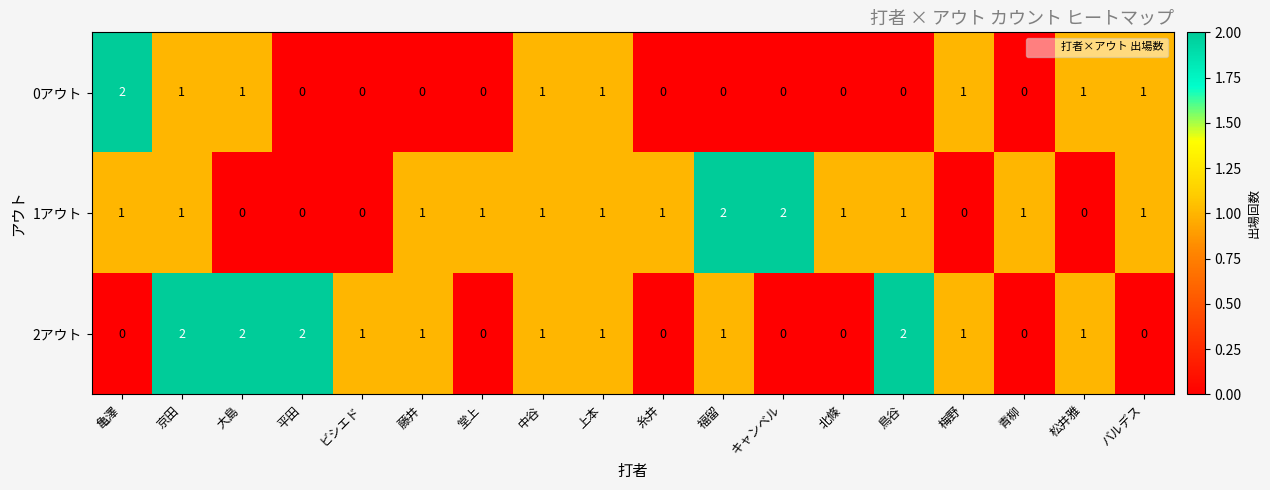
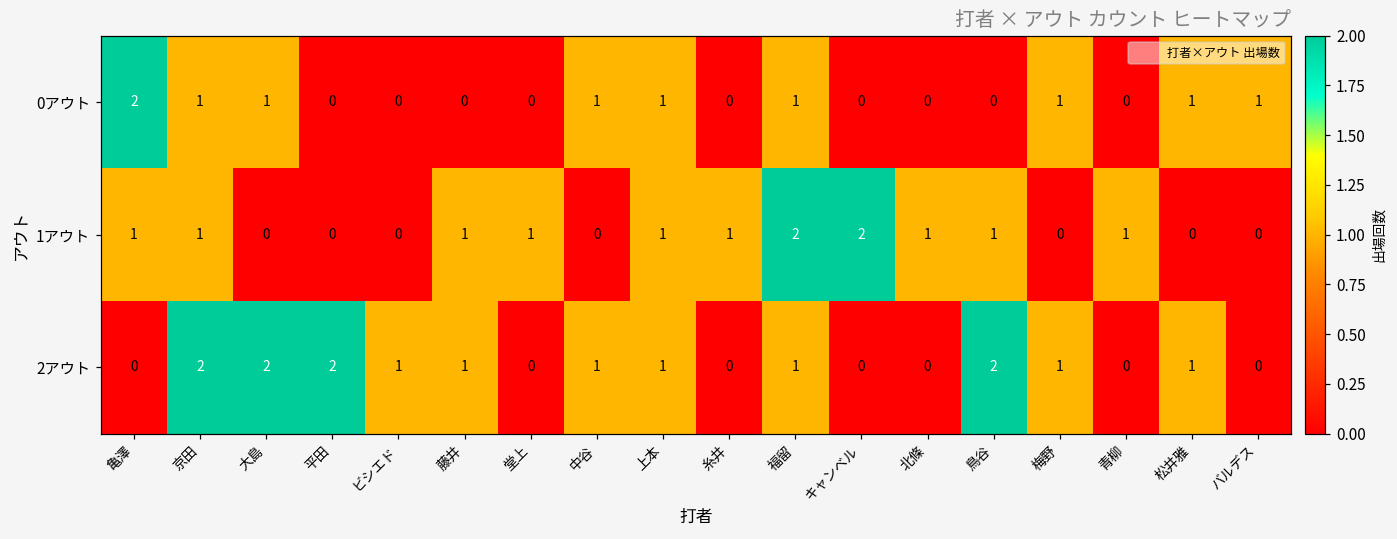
  {
    "0アウト": {
      "亀澤": 2,
      "京田": 1,
      "大島": 1,
      "平田": 0,
      "ビシエド": 0,
      "藤井": 0,
      "堂上": 0,
      "中谷": 1,
      "上本": 1,
      "糸井": 0,
-     "福留": 0,
+     "福留": 1,
      "キャンベル": 0,
      "北條": 0,
      "鳥谷": 0,
      "梅野": 1,
      "青柳": 0,
      "松井雅": 1,
      "バルデス": 1
    },
    "1アウト": {
      "亀澤": 1,
      "京田": 1,
      "大島": 0,
      "平田": 0,
      "ビシエド": 0,
      "藤井": 1,
      "堂上": 1,
-     "中谷": 1,
+     "中谷": 0,
      "上本": 1,
      "糸井": 1,
      "福留": 2,
      "キャンベル": 2,
      "北條": 1,
      "鳥谷": 1,
      "梅野": 0,
      "青柳": 1,
      "松井雅": 0,
-     "バルデス": 1
+     "バルデス": 0
    },
    "2アウト": {
      "亀澤": 0,
      "京田": 2,
      "大島": 2,
      "平田": 2,
      "ビシエド": 1,
      "藤井": 1,
      "堂上": 0,
      "中谷": 1,
      "上本": 1,
      "糸井": 0,
      "福留": 1,
      "キャンベル": 0,
      "北條": 0,
      "鳥谷": 2,
      "梅野": 1,
      "青柳": 0,
      "松井雅": 1,
      "バルデス": 0
    }
  }
